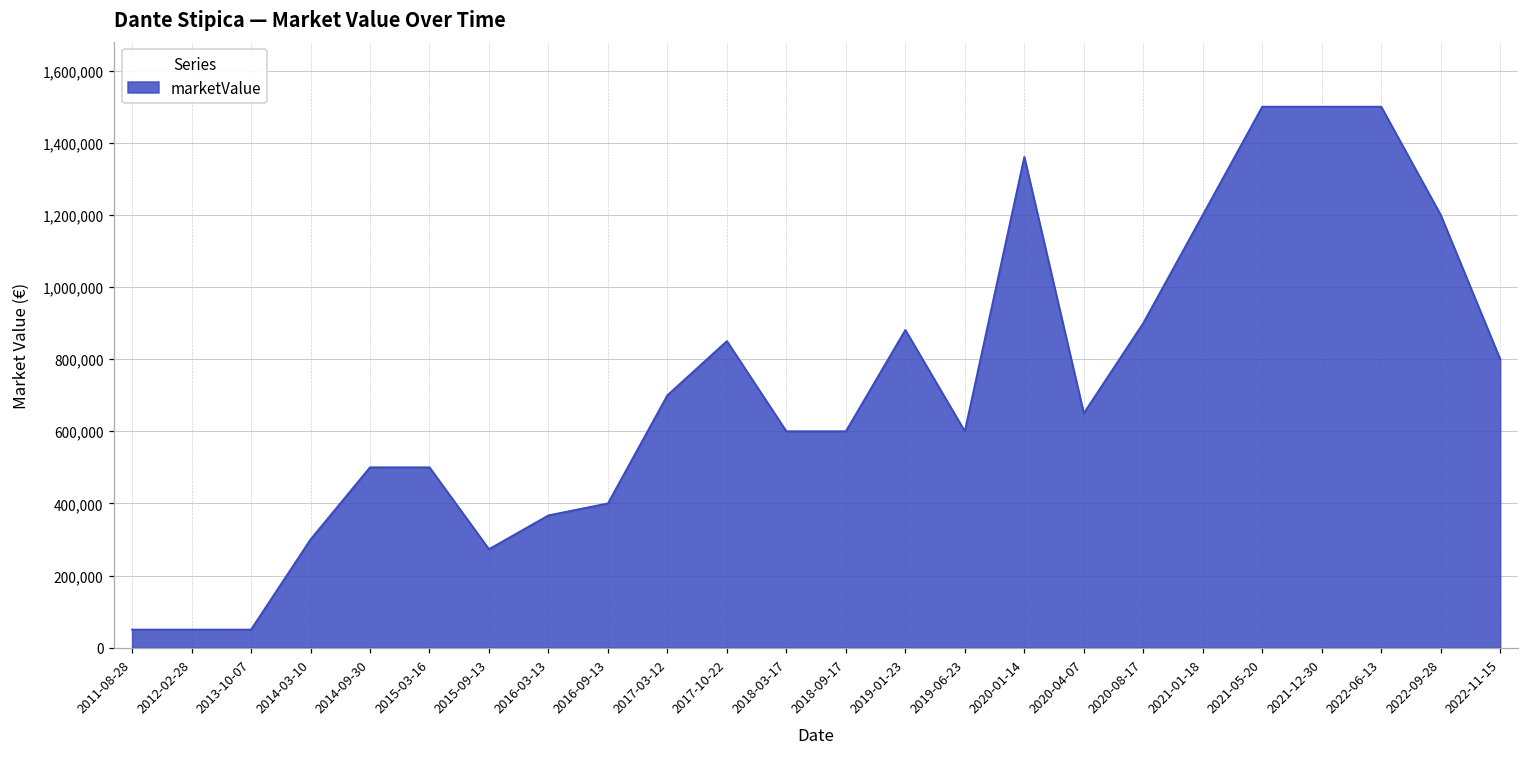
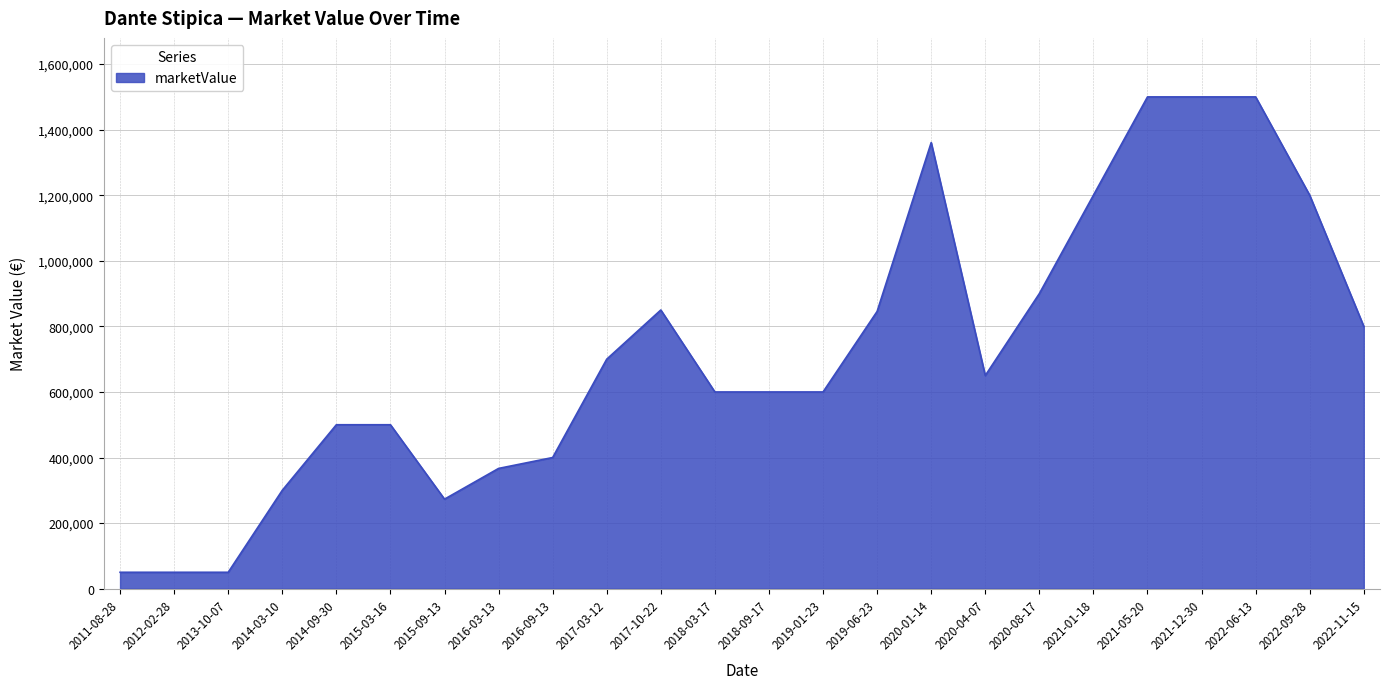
  {
    "2011-08-28": "50,000",
    "2012-02-28": "50,000",
    "2013-10-07": "50,000",
    "2014-03-10": "300,000",
    "2014-09-30": "500,000",
    "2015-03-16": "500,000",
    "2015-09-13": "270,000",
    "2016-03-13": "370,000",
    "2016-09-13": "400,000",
    "2017-03-12": "700,000",
    "2017-10-22": "850,000",
    "2018-03-17": "600,000",
    "2018-09-17": "600,000",
-   "2019-01-23": "880,000",
-   "2019-06-23": "600,000",
+   "2019-01-23": "600,000",
+   "2019-06-23": "850,000",
    "2020-01-14": "1,360,000",
    "2020-04-07": "650,000",
    "2020-08-17": "900,000",
    "2021-01-18": "1,200,000",
    "2021-05-20": "1,500,000",
    "2021-12-30": "1,500,000",
    "2022-06-13": "1,500,000",
    "2022-09-28": "1,200,000",
    "2022-11-15": "800,000"
  }
